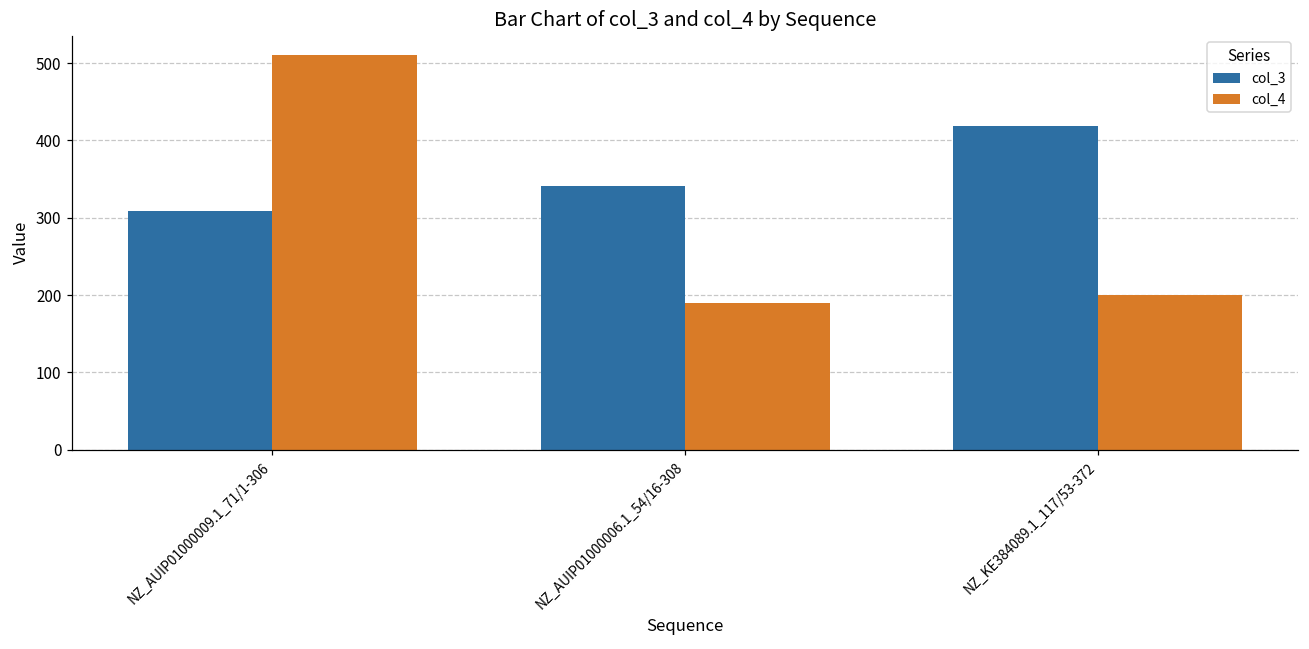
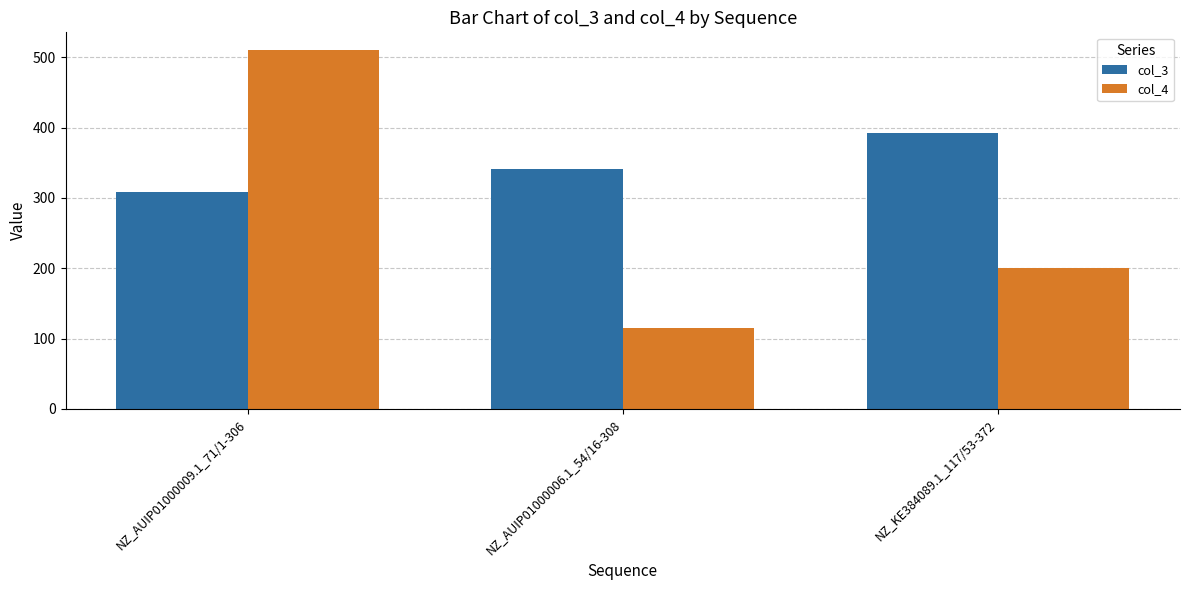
  {
    "col_3": {
      "NZ_AUIP01000009.1_71/1-306": 310,
      "NZ_AUIP01000006.1_54/16-308": 340,
-     "NZ_KE384089.1_117/53-372": 420
+     "NZ_KE384089.1_117/53-372": 390
    },
    "col_4": {
      "NZ_AUIP01000009.1_71/1-306": 510,
-     "NZ_AUIP01000006.1_54/16-308": 190,
+     "NZ_AUIP01000006.1_54/16-308": 110,
      "NZ_KE384089.1_117/53-372": 200
    }
  }
